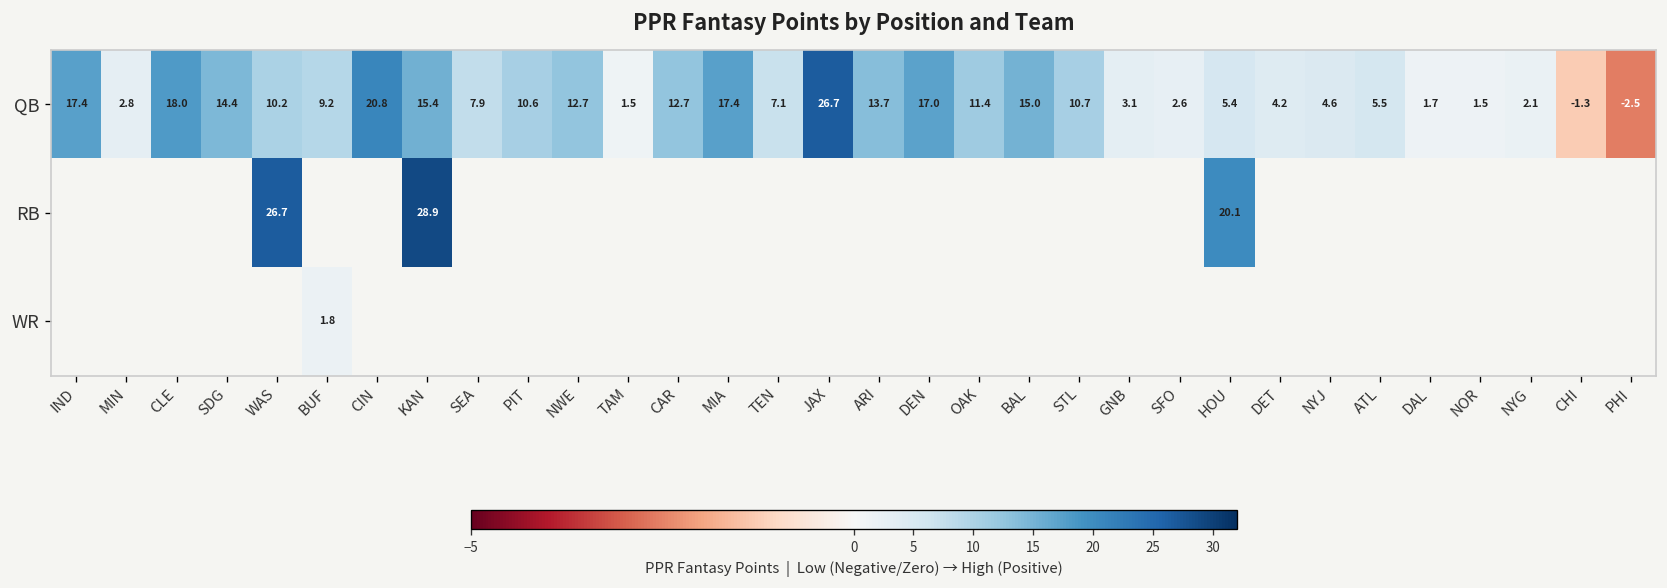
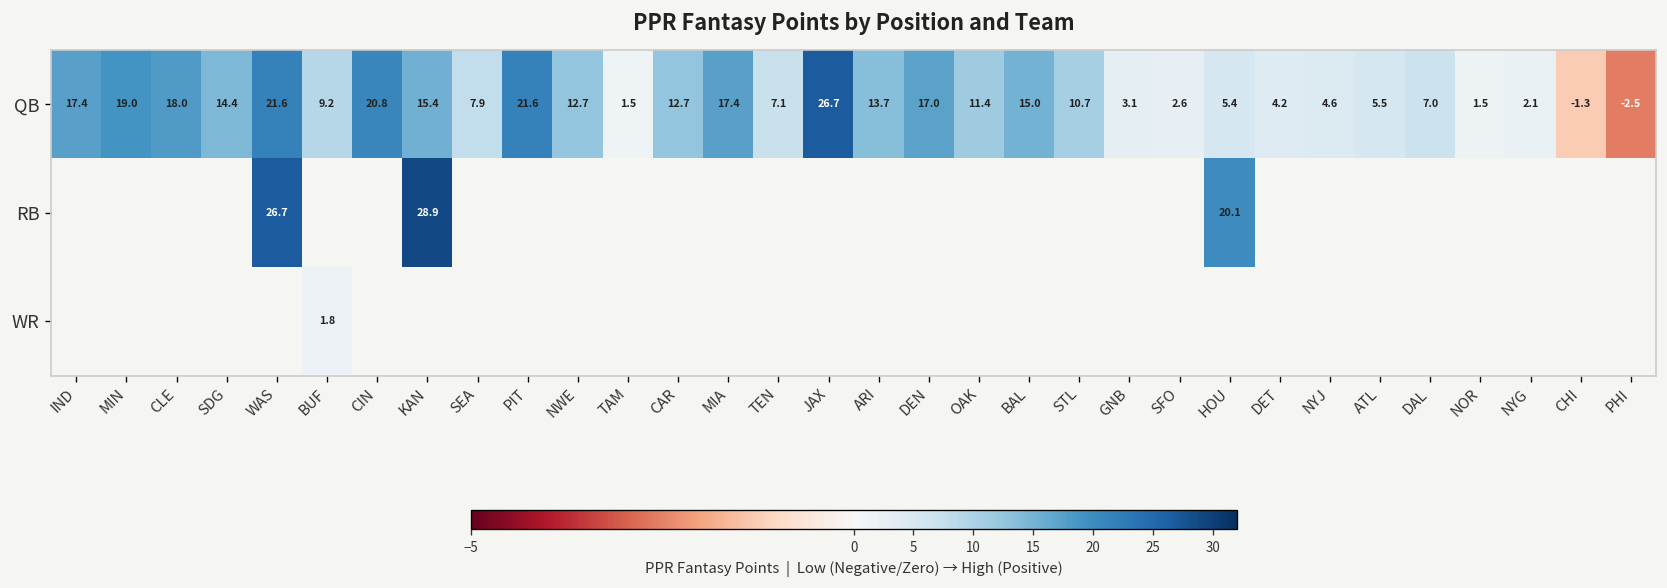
  {
    "QB": {
      "IND": 17.4,
-     "MIN": 2.8,
+     "MIN": 19.0,
      "CLE": 18.0,
      "SDG": 14.4,
-     "WAS": 10.2,
+     "WAS": 21.6,
      "BUF": 9.2,
      "CIN": 20.8,
      "KAN": 15.4,
      "SEA": 7.9,
-     "PIT": 10.6,
+     "PIT": 21.6,
      "NWE": 12.7,
      "TAM": 1.5,
      "CAR": 12.7,
      "MIA": 17.4,
      "TEN": 7.1,
      "JAX": 26.7,
      "ARI": 13.7,
      "DEN": 17.0,
      "OAK": 11.4,
      "BAL": 15.0,
      "STL": 10.7,
      "GNB": 3.1,
      "SFO": 2.6,
      "HOU": 5.4,
      "DET": 4.2,
      "NYJ": 4.6,
      "ATL": 5.5,
-     "DAL": 1.7,
+     "DAL": 7.0,
      "NOR": 1.5,
      "NYG": 2.1,
      "CHI": -1.3,
      "PHI": -2.5
    },
    "RB": {
      "WAS": 26.7,
      "KAN": 28.9,
      "HOU": 20.1
    },
    "WR": {
      "BUF": 1.8
    }
  }
